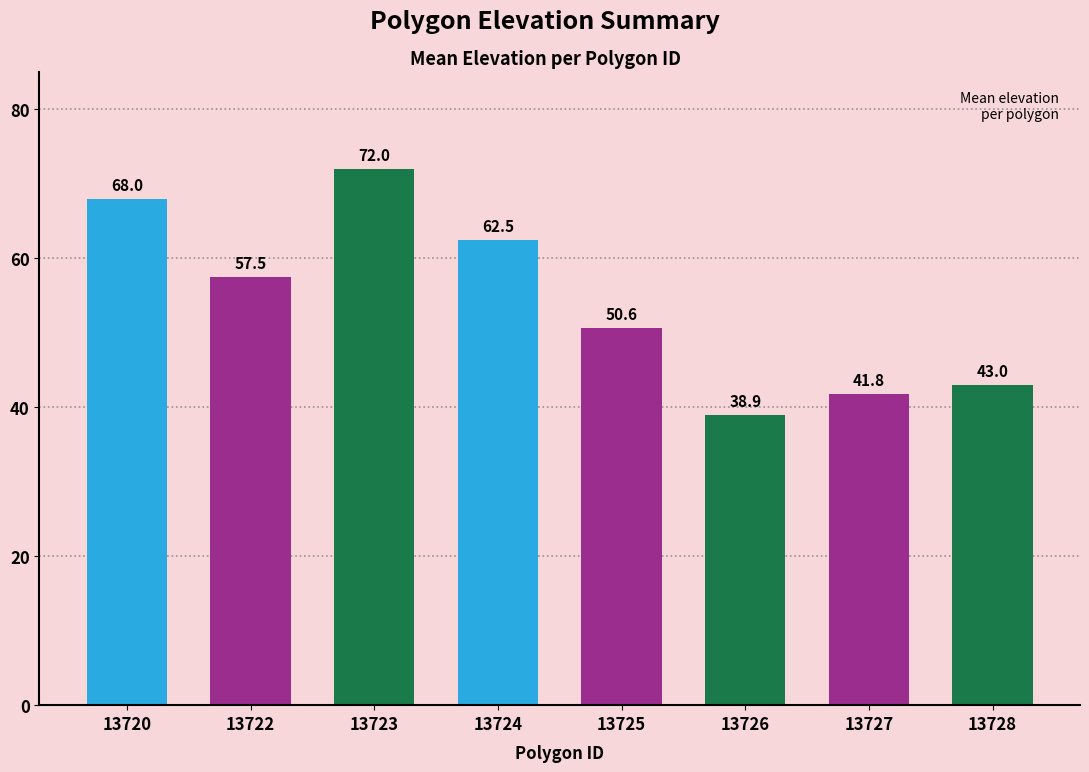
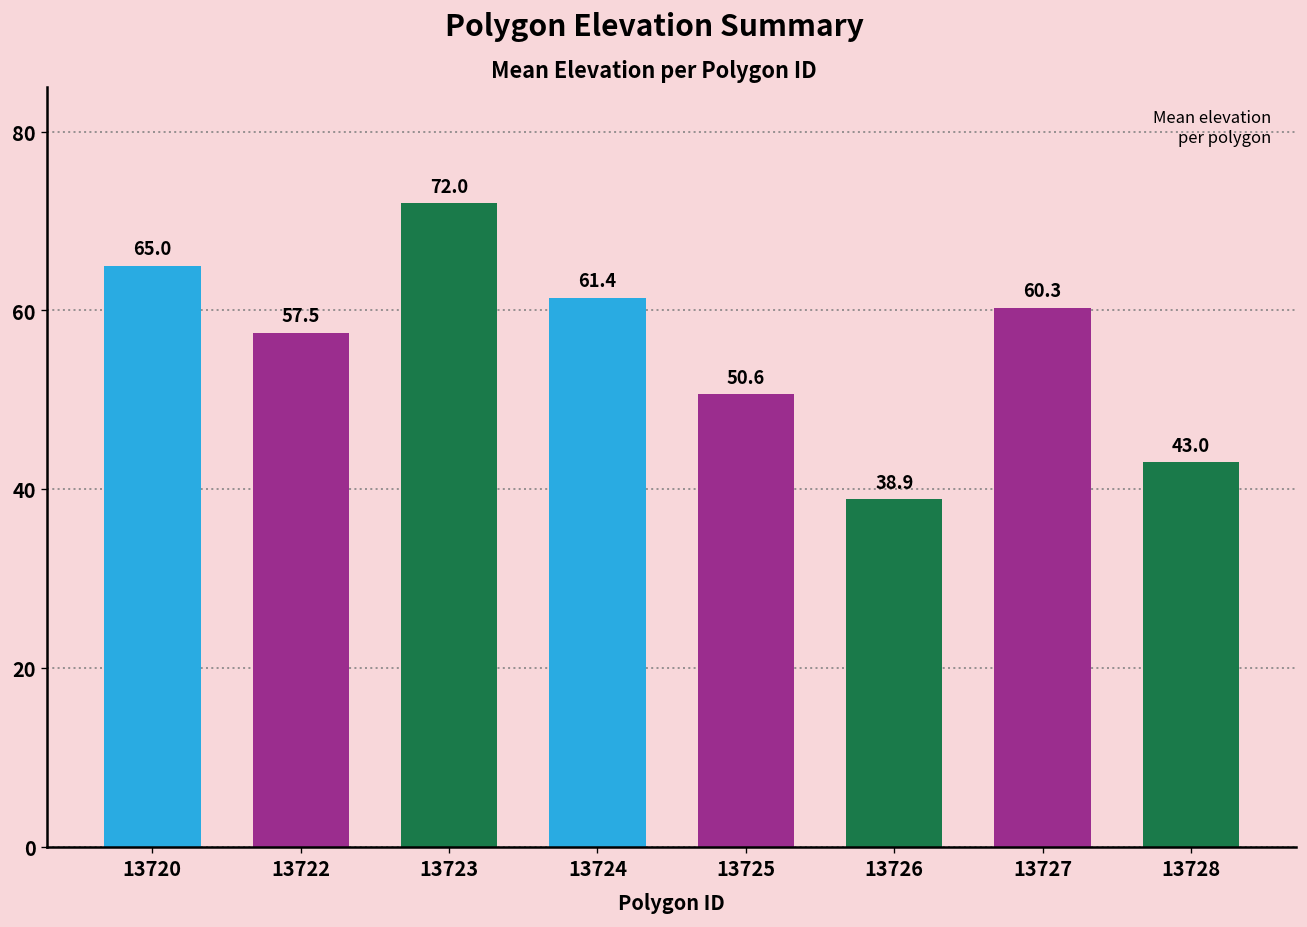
  {
-   "13720": 68.0,
+   "13720": 65.0,
    "13722": 57.5,
    "13723": 72.0,
-   "13724": 62.5,
+   "13724": 61.4,
    "13725": 50.6,
    "13726": 38.9,
-   "13727": 41.8,
+   "13727": 60.3,
    "13728": 43.0
  }
